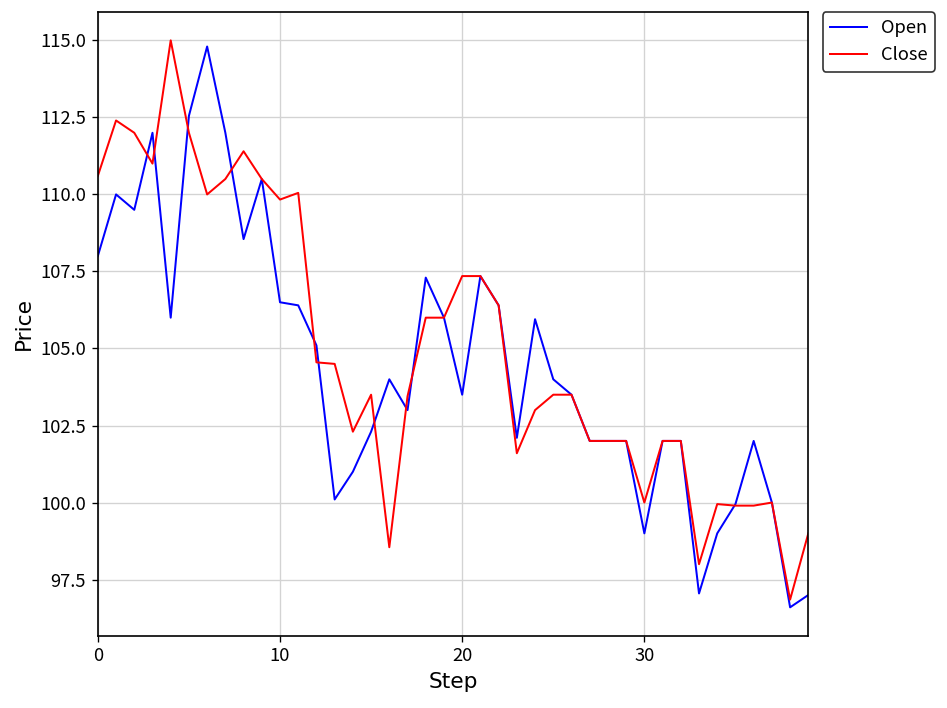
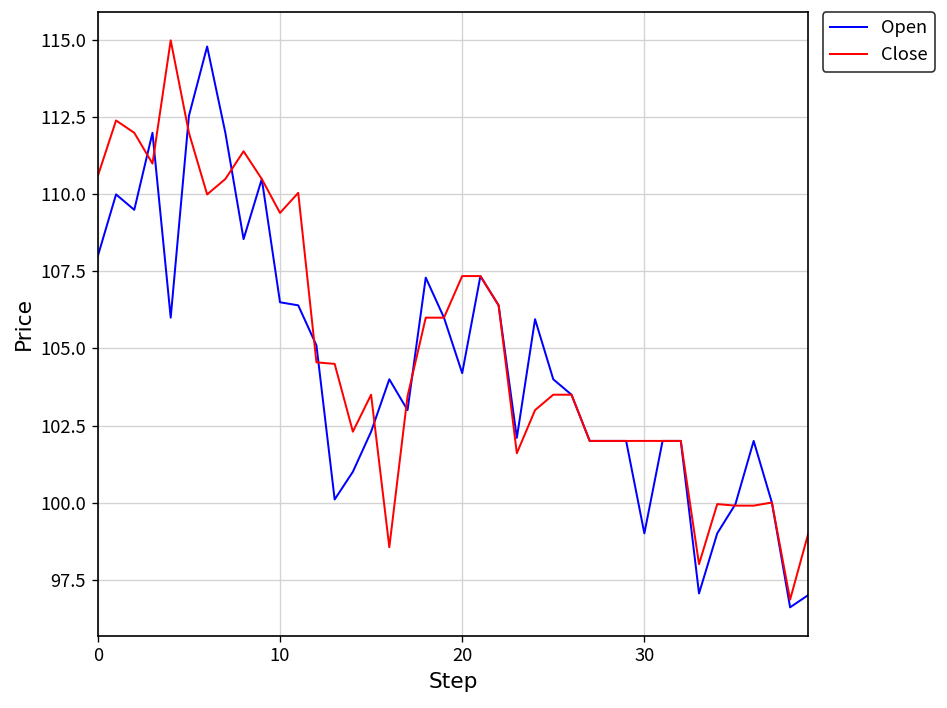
  {
    "Open": {
      "0": 108.0,
      "10": 106.5,
-     "20": 103.5,
+     "20": 104.2,
      "30": 99.0
    },
    "Close": {
      "0": 110.6,
-     "10": 109.8,
+     "10": 109.4,
      "20": 107.3,
-     "30": 100
+     "30": 102
    }
  }
